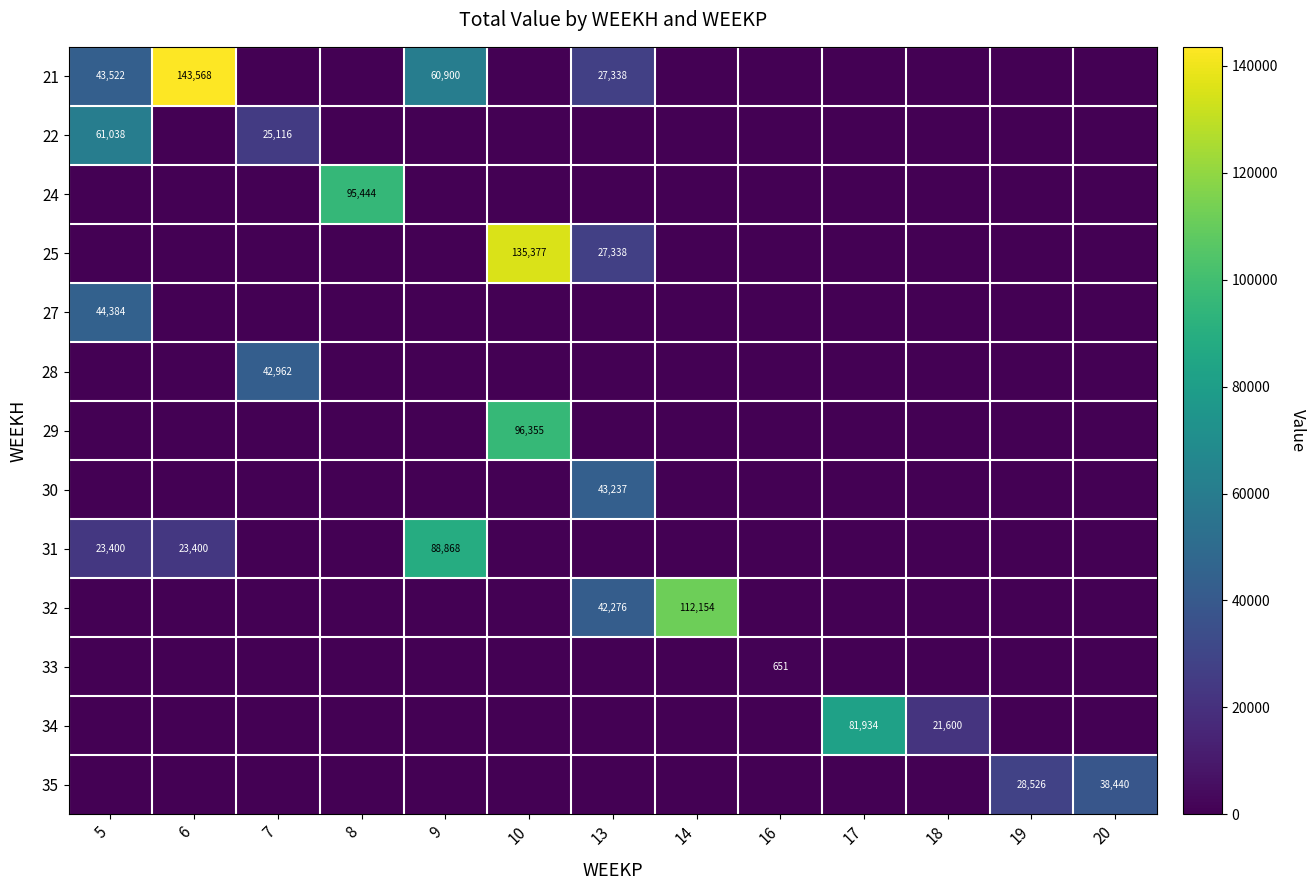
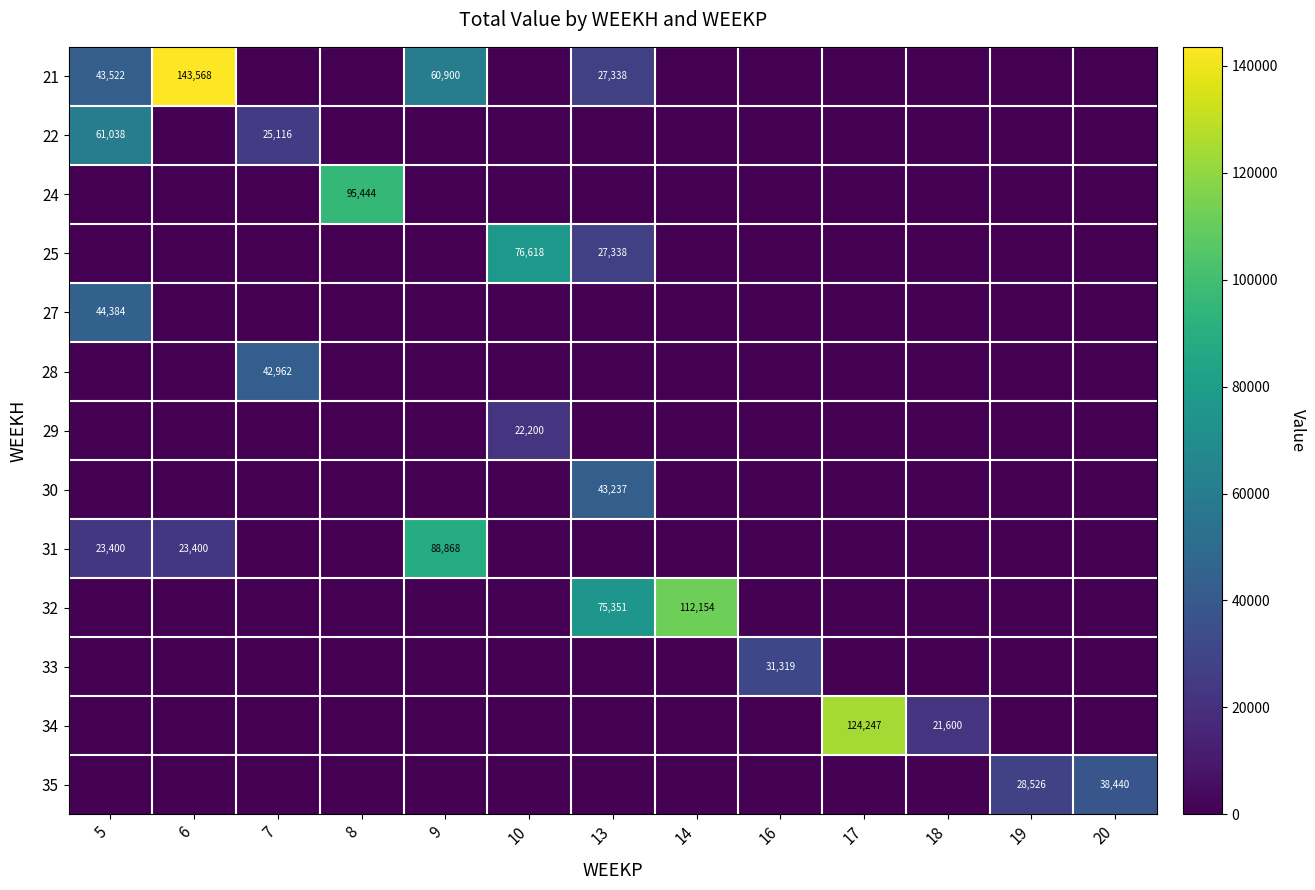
  {
    "21": {
      "5": "43,522",
      "6": "143,568",
      "9": "60,900",
      "13": "27,338"
    },
    "22": {
      "5": "61,038",
      "7": "25,116"
    },
    "24": {
      "8": "95,444"
    },
    "25": {
-     "10": "135,377",
+     "10": "76,618",
      "13": "27,338"
    },
    "27": {
      "5": "44,384"
    },
    "28": {
      "7": "42,962"
    },
    "29": {
-     "10": "96,355"
+     "10": "22,200"
    },
    "30": {
      "13": "43,237"
    },
    "31": {
      "5": "23,400",
      "6": "23,400",
      "9": "88,868"
    },
    "32": {
-     "13": "42,276",
+     "13": "75,351",
      "14": "112,154"
    },
    "33": {
-     "16": "651"
+     "16": "31,319"
    },
    "34": {
-     "17": "81,934",
+     "17": "124,247",
      "18": "21,600"
    },
    "35": {
      "19": "28,526",
      "20": "38,440"
    }
  }
